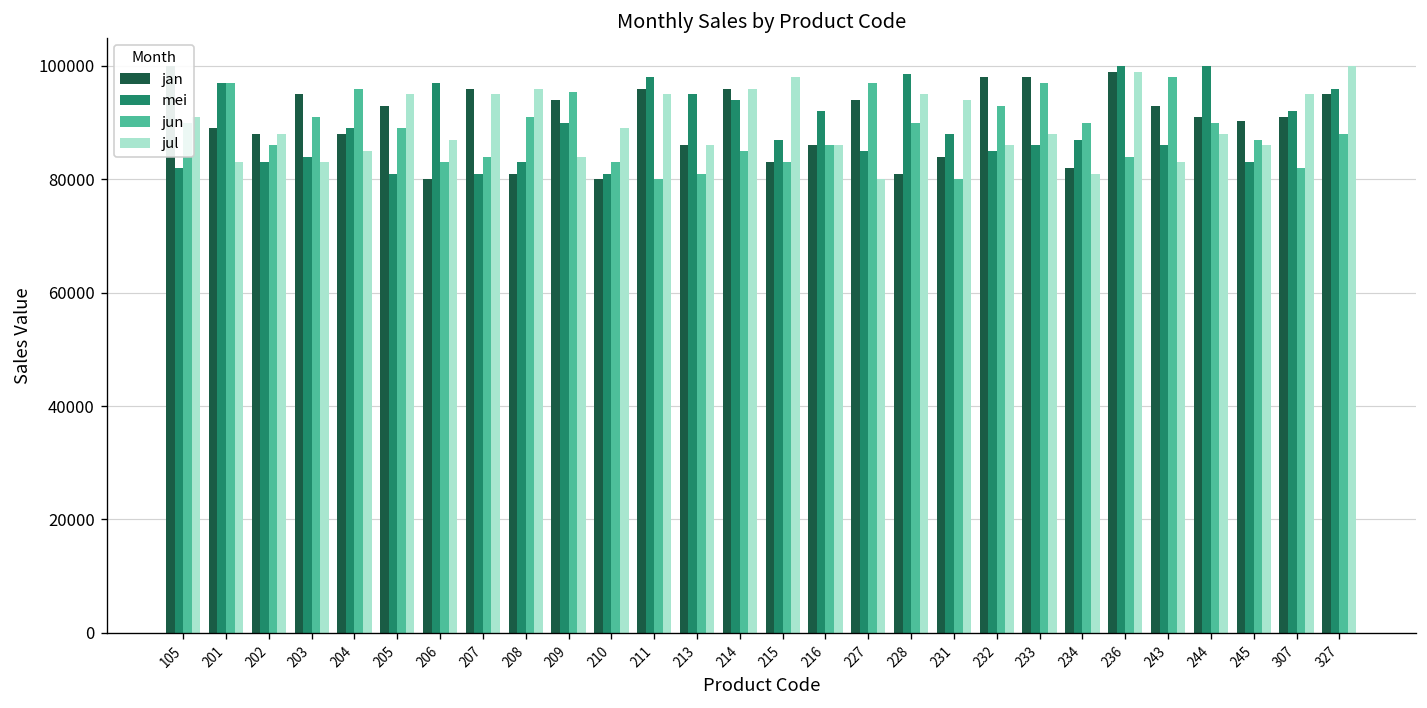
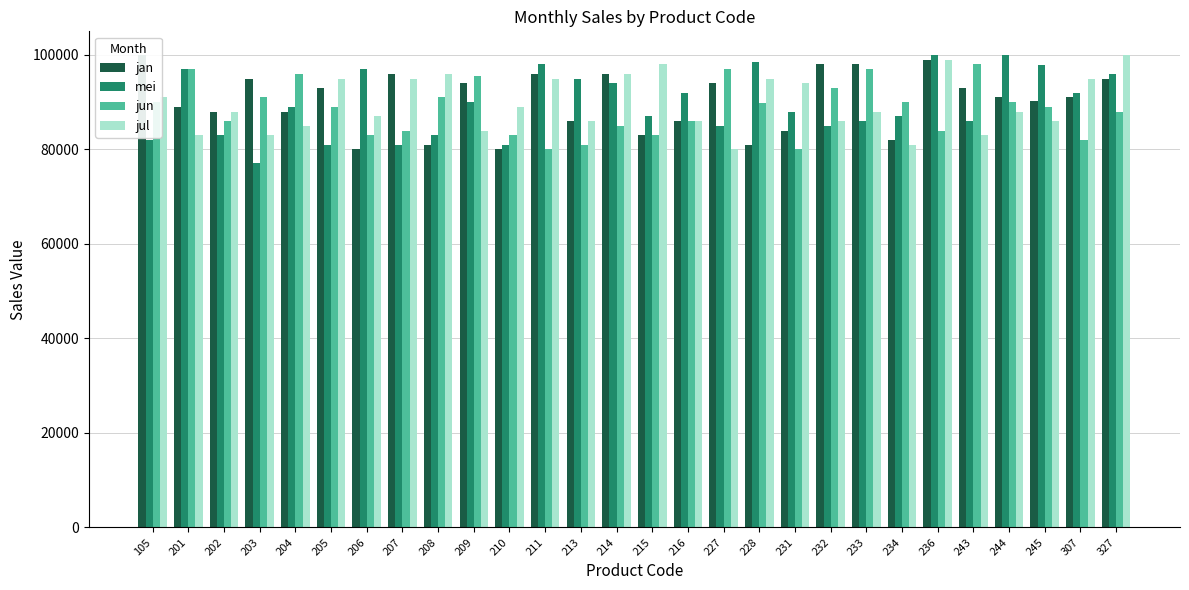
  {
    "jan": {
      "201": 89000,
      "202": 88000,
      "203": 95000,
      "204": 88000,
      "205": 93000,
      "206": 80000,
      "207": 96000,
      "208": 81000,
      "209": 94000,
      "210": 80000,
      "211": 96000,
      "213": 86000,
      "214": 96000,
      "215": 83000,
      "216": 86000,
      "227": 94000,
      "228": 81000,
      "231": 84000,
      "232": 98000,
      "233": 98000,
      "234": 82000,
      "236": 99000,
      "243": 93000,
      "244": 91000,
      "245": 90000,
      "307": 91000,
      "327": 95000
    },
    "mei": {
      "105": 82000,
      "201": 97000,
      "202": 83000,
-     "203": 84000,
+     "203": 77000,
      "204": 89000,
      "205": 81000,
      "206": 97000,
      "207": 81000,
      "208": 83000,
      "209": 90000,
      "210": 81000,
      "211": 98000,
      "213": 95000,
      "214": 94000,
      "215": 87000,
      "216": 92000,
      "227": 85000,
      "228": 99000,
      "231": 88000,
      "232": 85000,
      "233": 86000,
      "234": 87000,
      "236": 100000,
      "243": 86000,
      "244": 100000,
-     "245": 83000,
+     "245": 98000,
      "307": 92000,
      "327": 96000
    },
    "jun": {
      "201": 97000,
      "202": 86000,
      "203": 91000,
      "204": 96000,
      "205": 89000,
      "206": 83000,
      "207": 84000,
      "208": 91000,
      "209": 95000,
      "210": 83000,
      "211": 80000,
      "213": 81000,
      "214": 85000,
      "215": 83000,
      "216": 86000,
      "227": 97000,
      "228": 90000,
      "231": 80000,
      "232": 93000,
      "233": 97000,
      "234": 90000,
      "236": 84000,
      "243": 98000,
      "244": 90000,
-     "245": 87000,
+     "245": 89000,
      "307": 82000,
      "327": 88000
    },
    "jul": {
      "105": 91000,
      "201": 83000,
      "202": 88000,
      "203": 83000,
      "204": 85000,
      "205": 95000,
      "206": 87000,
      "207": 95000,
      "208": 96000,
      "209": 84000,
      "210": 89000,
      "211": 95000,
      "213": 86000,
      "214": 96000,
      "215": 98000,
      "216": 86000,
      "227": 80000,
      "228": 95000,
      "231": 94000,
      "232": 86000,
      "233": 88000,
      "234": 81000,
      "236": 99000,
      "243": 83000,
      "244": 88000,
      "245": 86000,
      "307": 95000,
      "327": 100000
    }
  }
